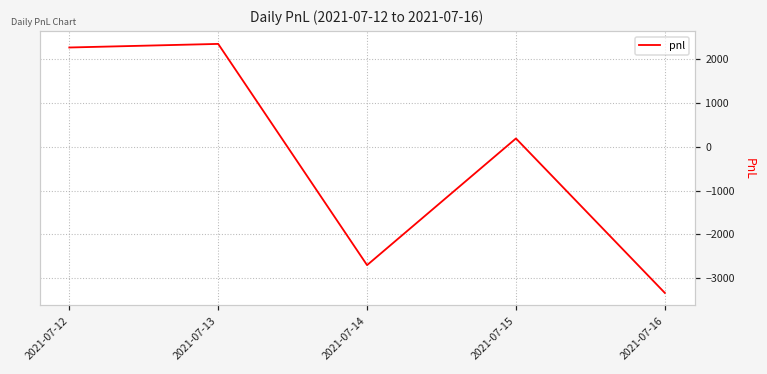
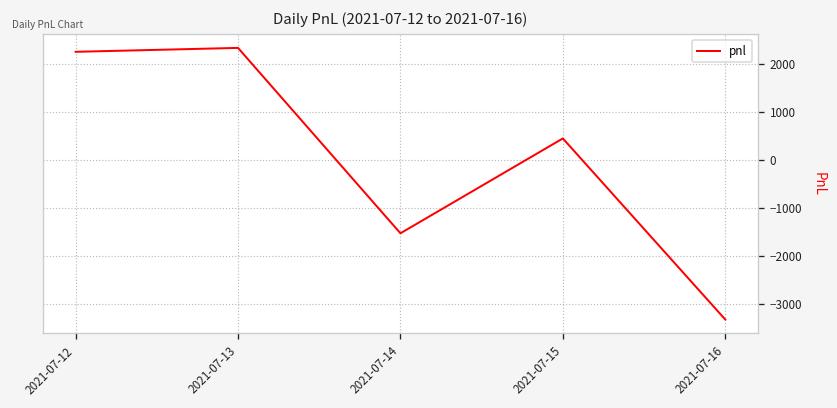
  {
    "2021-07-12": 2300,
    "2021-07-13": 2300,
-   "2021-07-14": -2700,
-   "2021-07-15": 200,
+   "2021-07-14": -1500,
+   "2021-07-15": 500,
    "2021-07-16": -3300
  }
